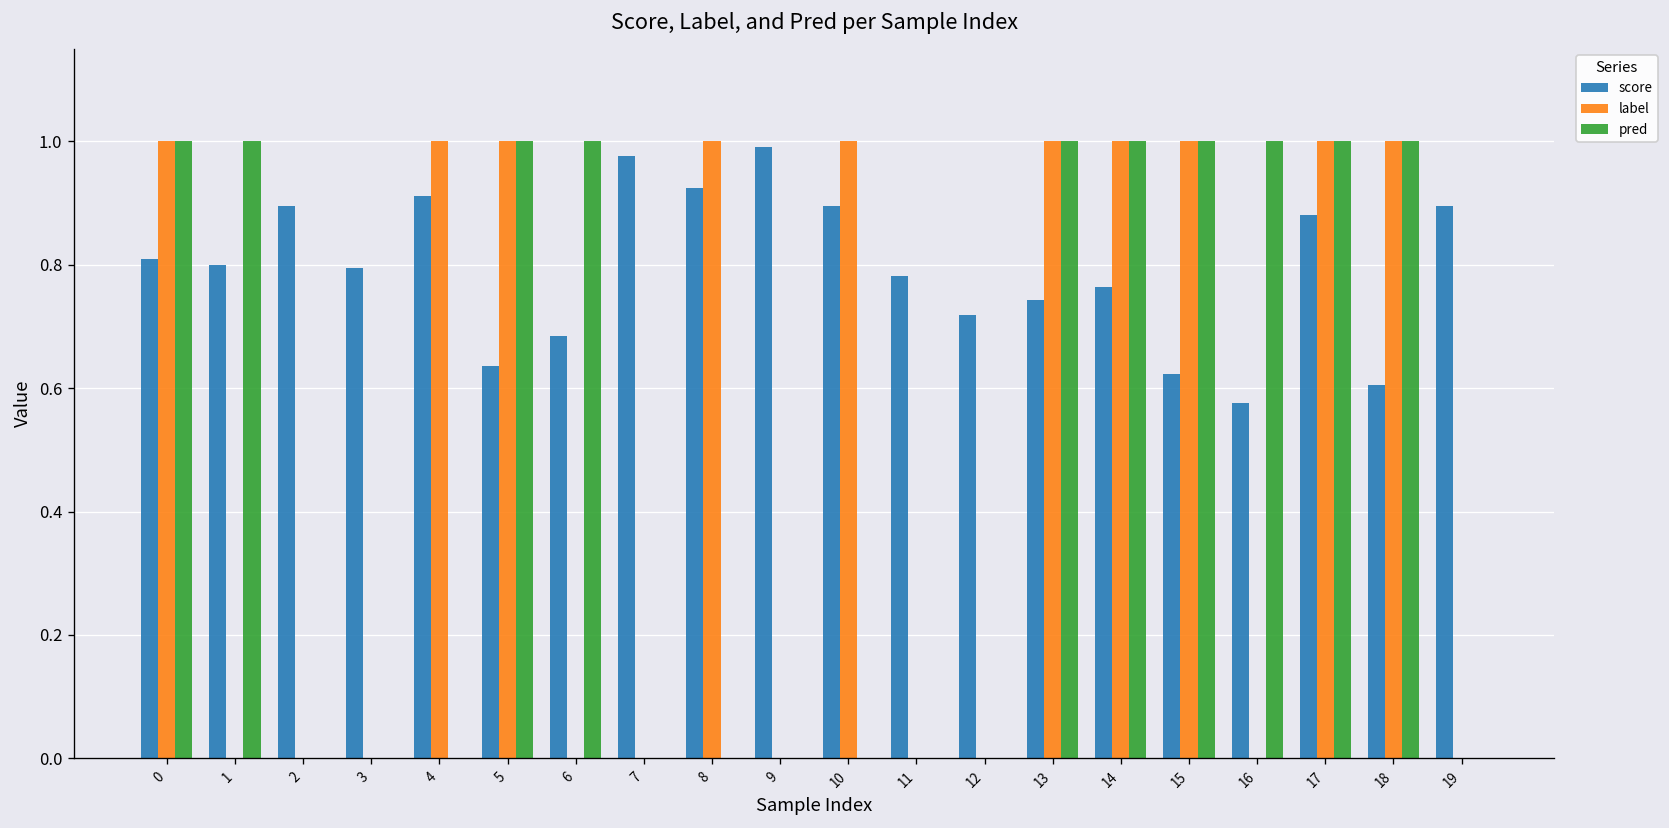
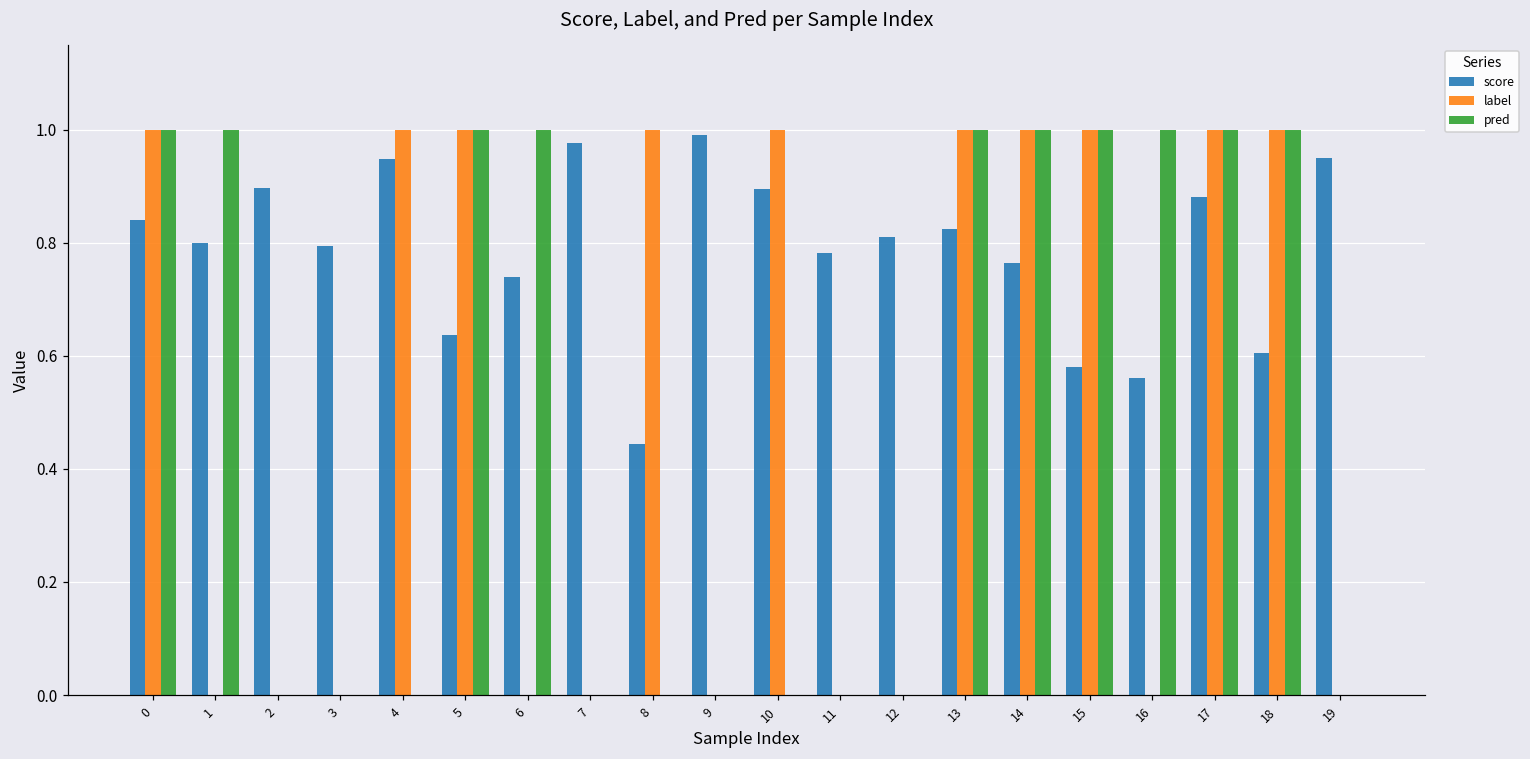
  {
    "score": {
-     "0": 0.81,
+     "0": 0.84,
      "1": 0.80,
      "2": 0.90,
      "3": 0.79,
-     "4": 0.91,
+     "4": 0.95,
      "5": 0.64,
-     "6": 0.68,
+     "6": 0.74,
      "7": 0.98,
-     "8": 0.92,
+     "8": 0.44,
      "9": 0.99,
      "10": 0.90,
      "11": 0.78,
-     "12": 0.72,
-     "13": 0.74,
+     "12": 0.81,
+     "13": 0.82,
      "14": 0.76,
-     "15": 0.62,
-     "16": 0.58,
+     "15": 0.58,
+     "16": 0.56,
      "17": 0.88,
      "18": 0.61,
-     "19": 0.90
+     "19": 0.95
    },
    "label": {
      "0": 1.00,
      "1": 0.00,
      "2": 0.00,
      "3": 0.00,
      "4": 1.00,
      "5": 1.00,
      "6": 0.00,
      "7": 0.00,
      "8": 1.00,
      "9": 0.00,
      "10": 1.00,
      "11": 0.00,
      "12": 0.00,
      "13": 1.00,
      "14": 1.00,
      "15": 1.00,
      "16": 0.00,
      "17": 1.00,
      "18": 1.00,
      "19": 0.00
    },
    "pred": {
      "0": 1.00,
      "1": 1.00,
      "2": 0.00,
      "3": 0.00,
      "4": 0.00,
      "5": 1.00,
      "6": 1.00,
      "7": 0.00,
      "8": 0.00,
      "9": 0.00,
      "10": 0.00,
      "11": 0.00,
      "12": 0.00,
      "13": 1.00,
      "14": 1.00,
      "15": 1.00,
      "16": 1.00,
      "17": 1.00,
      "18": 1.00,
      "19": 0.00
    }
  }
